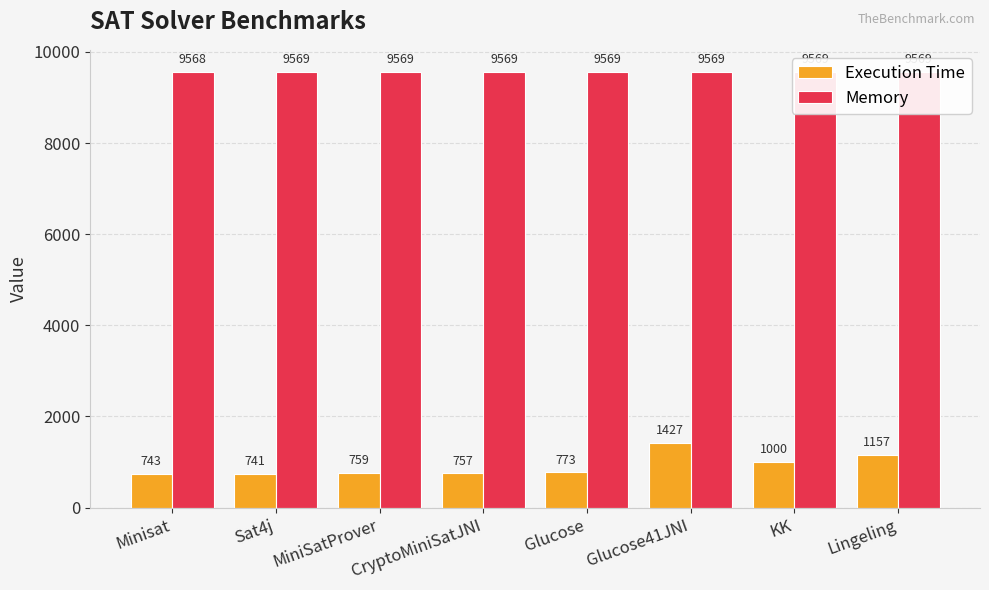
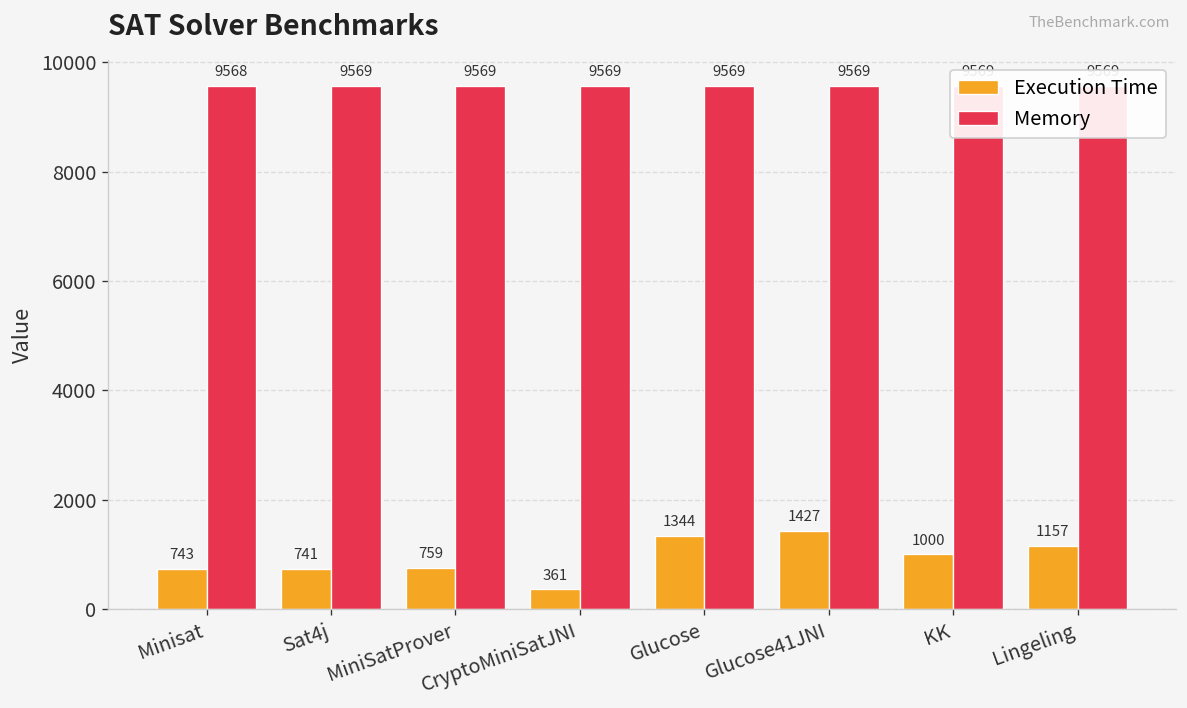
  {
    "Execution Time": {
      "Minisat": 743,
      "Sat4j": 741,
      "MiniSatProver": 759,
-     "CryptoMiniSatJNI": 757,
-     "Glucose": 773,
+     "CryptoMiniSatJNI": 361,
+     "Glucose": 1344,
      "Glucose41JNI": 1427,
      "KK": 1000,
      "Lingeling": 1157
    },
    "Memory": {
      "Minisat": 9568,
      "Sat4j": 9569,
      "MiniSatProver": 9569,
      "CryptoMiniSatJNI": 9569,
      "Glucose": 9569,
      "Glucose41JNI": 9569
    }
  }
